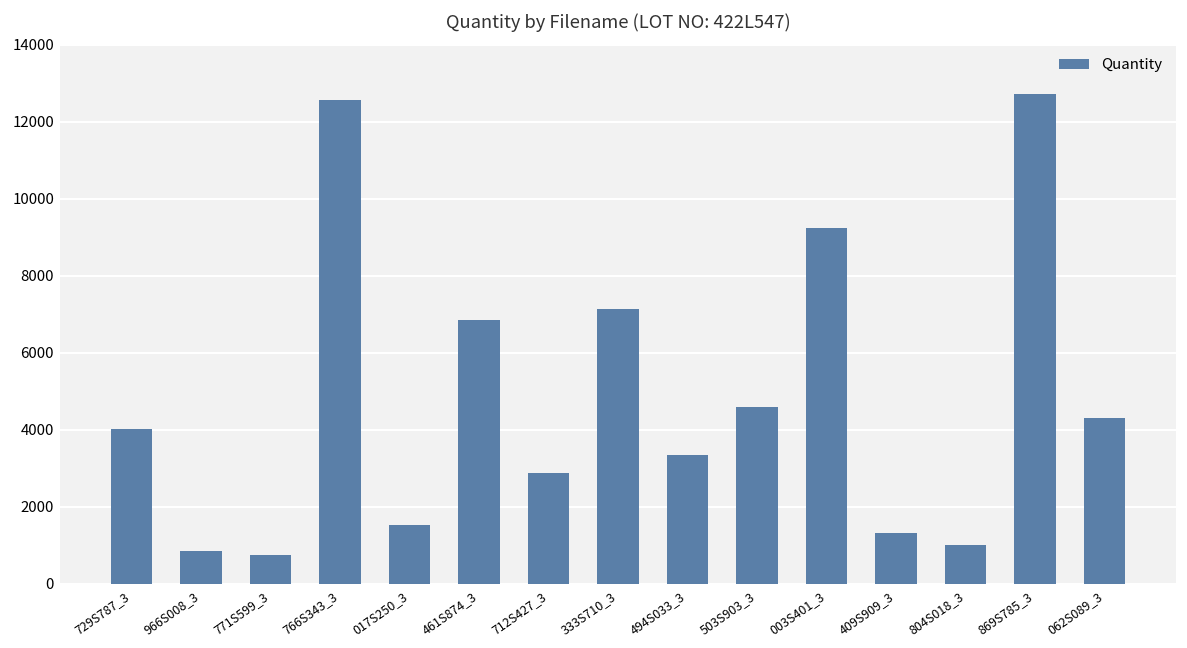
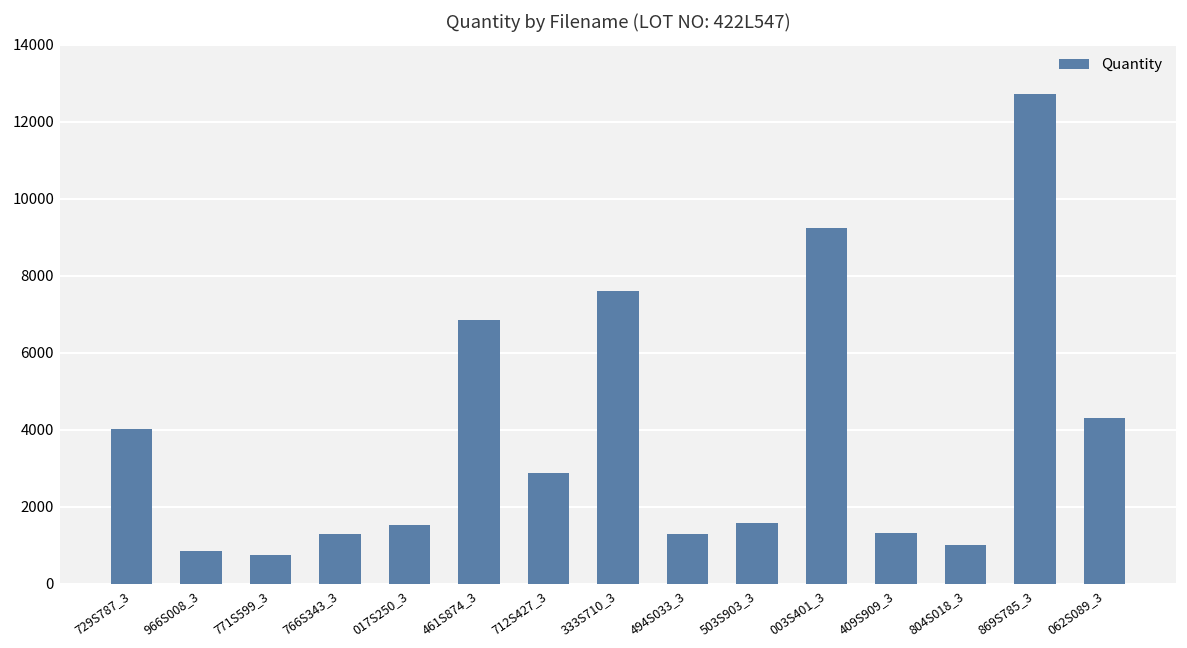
  {
    "729S787_3": 4000,
    "966S008_3": 900,
    "771S599_3": 800,
-   "766S343_3": 12600,
+   "766S343_3": 1300,
    "017S250_3": 1500,
    "461S874_3": 6800,
    "712S427_3": 2900,
-   "333S710_3": 7100,
-   "494S033_3": 3400,
-   "503S903_3": 4600,
+   "333S710_3": 7600,
+   "494S033_3": 1300,
+   "503S903_3": 1600,
    "003S401_3": 9200,
    "409S909_3": 1300,
    "804S018_3": 1000,
    "869S785_3": 12700,
    "062S089_3": 4300
  }
